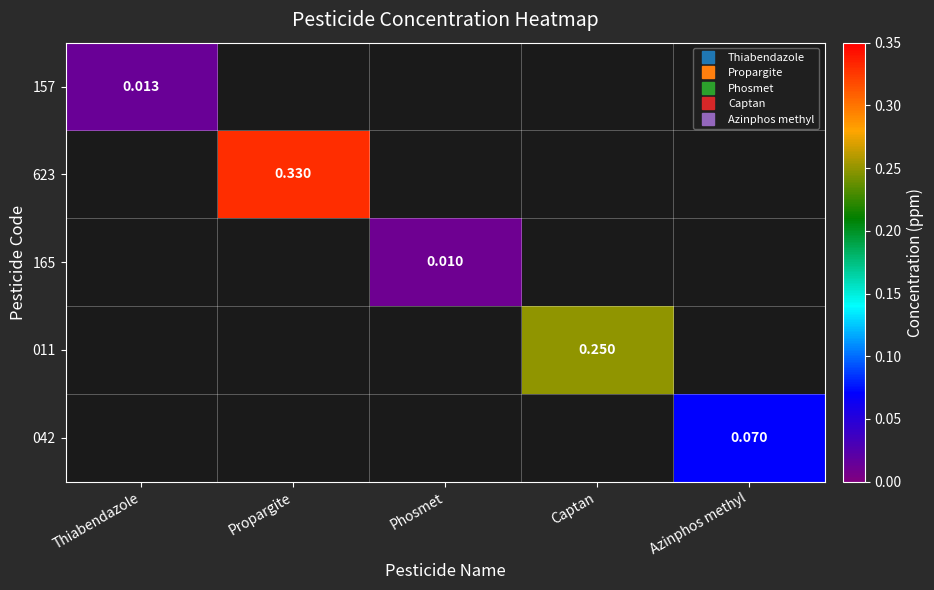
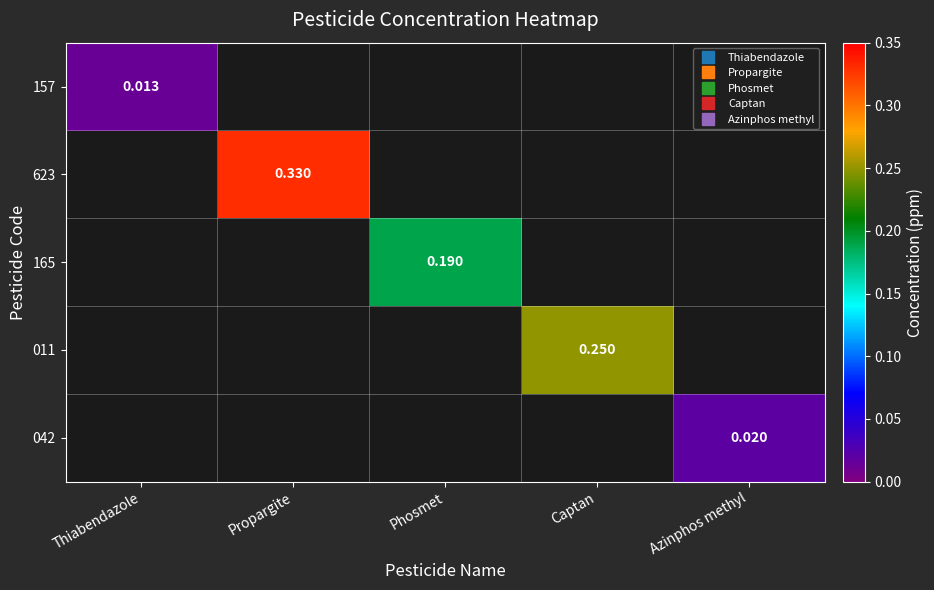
  {
    "157": {
      "Thiabendazole": 0.013
    },
    "623": {
      "Propargite": 0.330
    },
    "165": {
-     "Phosmet": 0.010
+     "Phosmet": 0.190
    },
    "011": {
      "Captan": 0.250
    },
    "042": {
-     "Azinphos methyl": 0.070
+     "Azinphos methyl": 0.020
    }
  }
